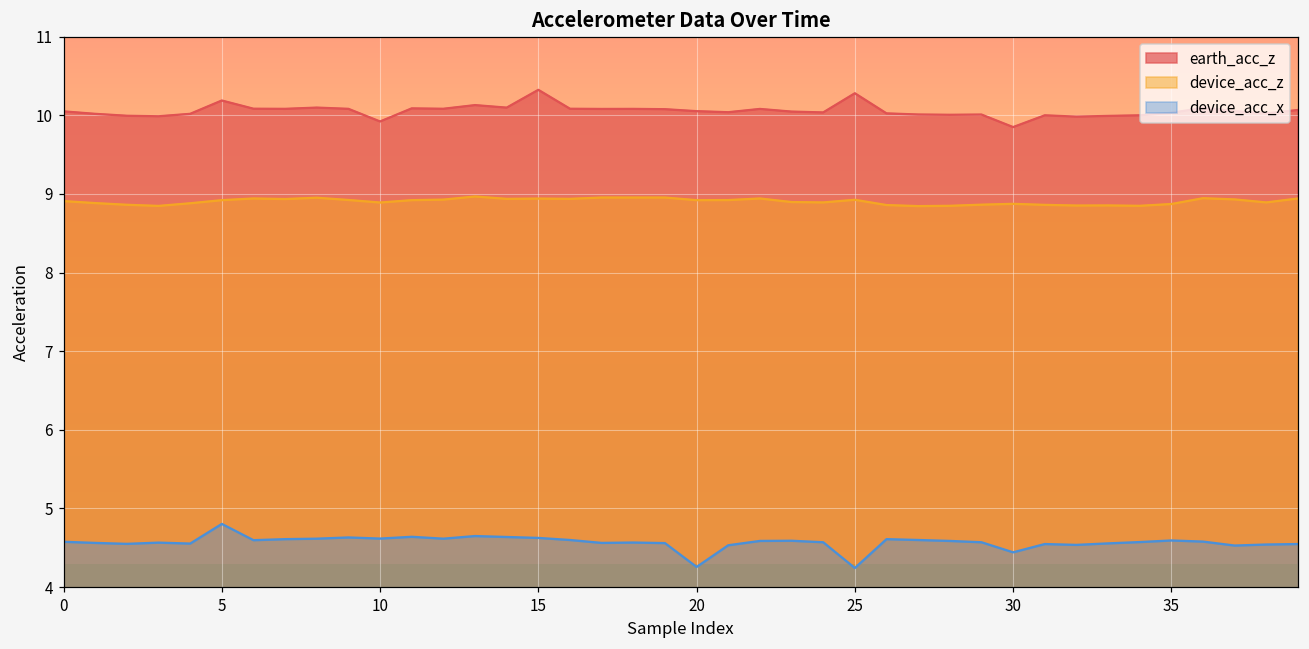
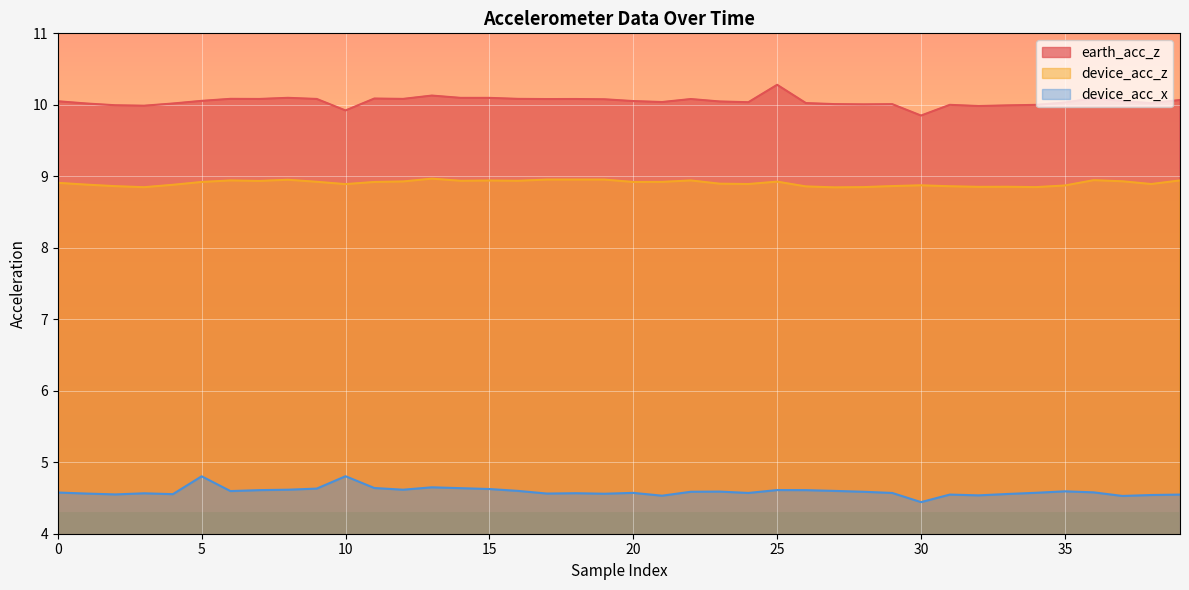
  {
    "earth_acc_z": {
-     "5": 10.2,
+     "5": 10.1,
      "10": 9.9,
-     "15": 10.3,
+     "15": 10.1,
      "20": 10.1,
      "25": 10.3,
      "30": 9.8
    },
    "device_acc_x": {
      "5": 4.8,
-     "10": 4.6,
+     "10": 4.8,
      "15": 4.6,
-     "20": 4.3,
-     "25": 4.2,
+     "20": 4.6,
+     "25": 4.6,
      "30": 4.4,
      "35": 4.6
    }
  }
